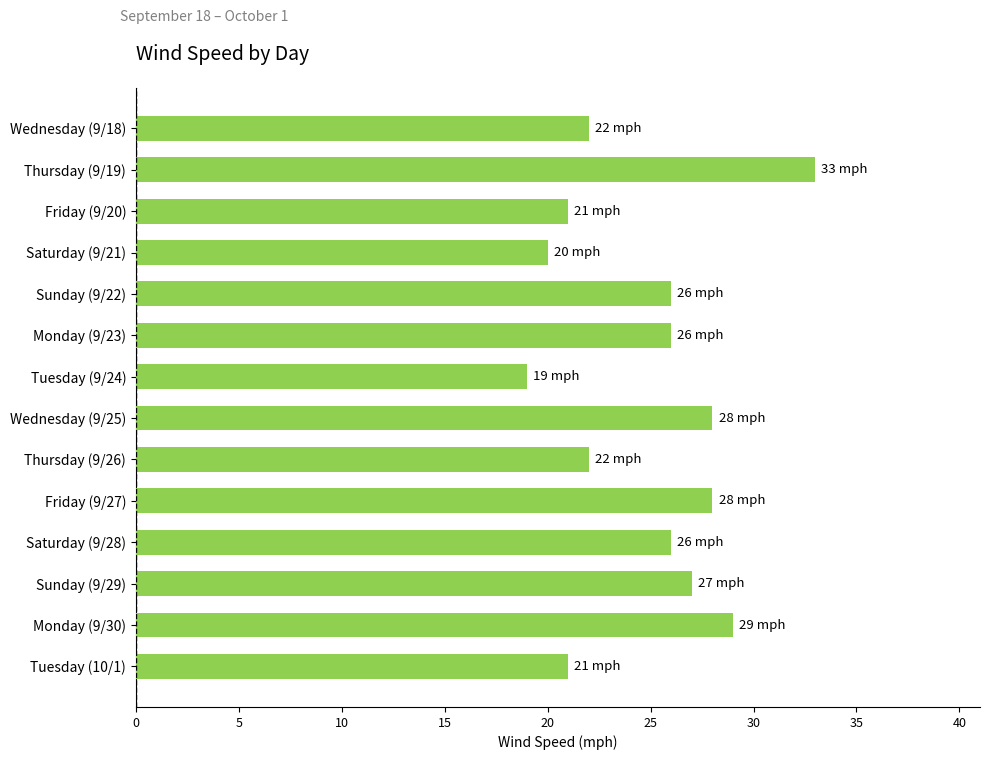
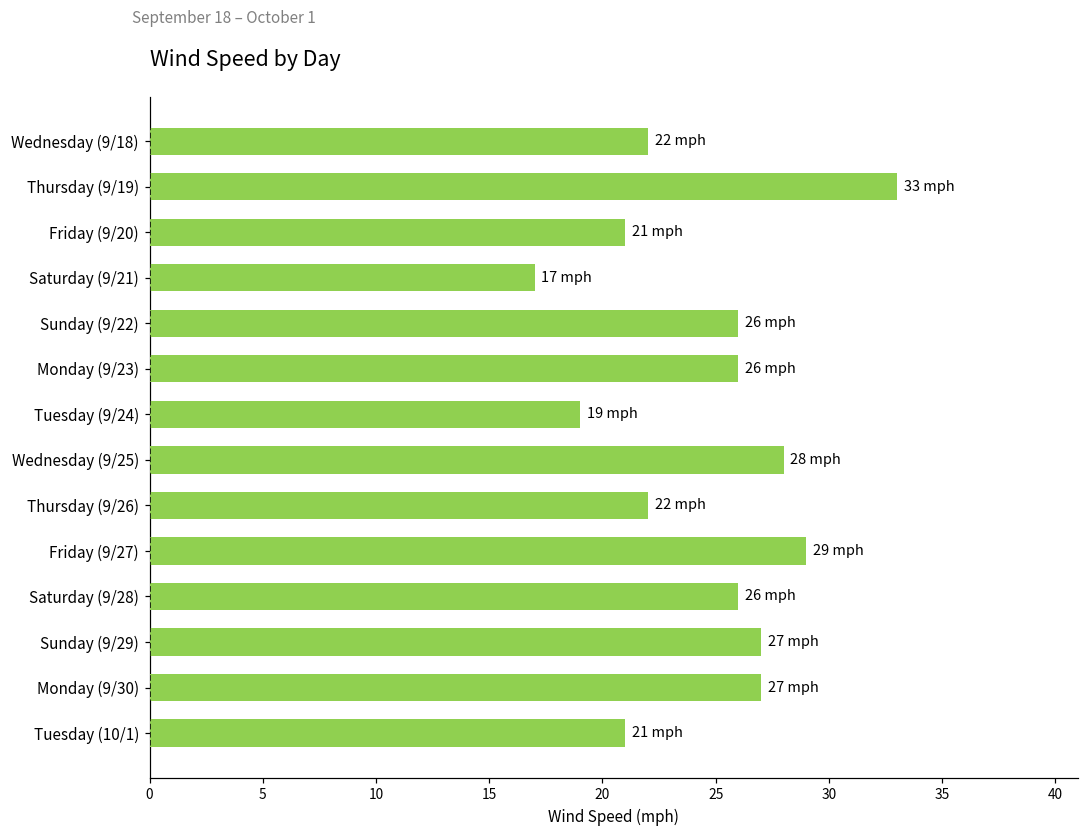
  {
    "Wednesday (9/18)": 22,
    "Thursday (9/19)": 33,
    "Friday (9/20)": 21,
-   "Saturday (9/21)": 20,
+   "Saturday (9/21)": 17,
    "Sunday (9/22)": 26,
    "Monday (9/23)": 26,
    "Tuesday (9/24)": 19,
    "Wednesday (9/25)": 28,
    "Thursday (9/26)": 22,
-   "Friday (9/27)": 28,
+   "Friday (9/27)": 29,
    "Saturday (9/28)": 26,
    "Sunday (9/29)": 27,
-   "Monday (9/30)": 29,
+   "Monday (9/30)": 27,
    "Tuesday (10/1)": 21
  }
